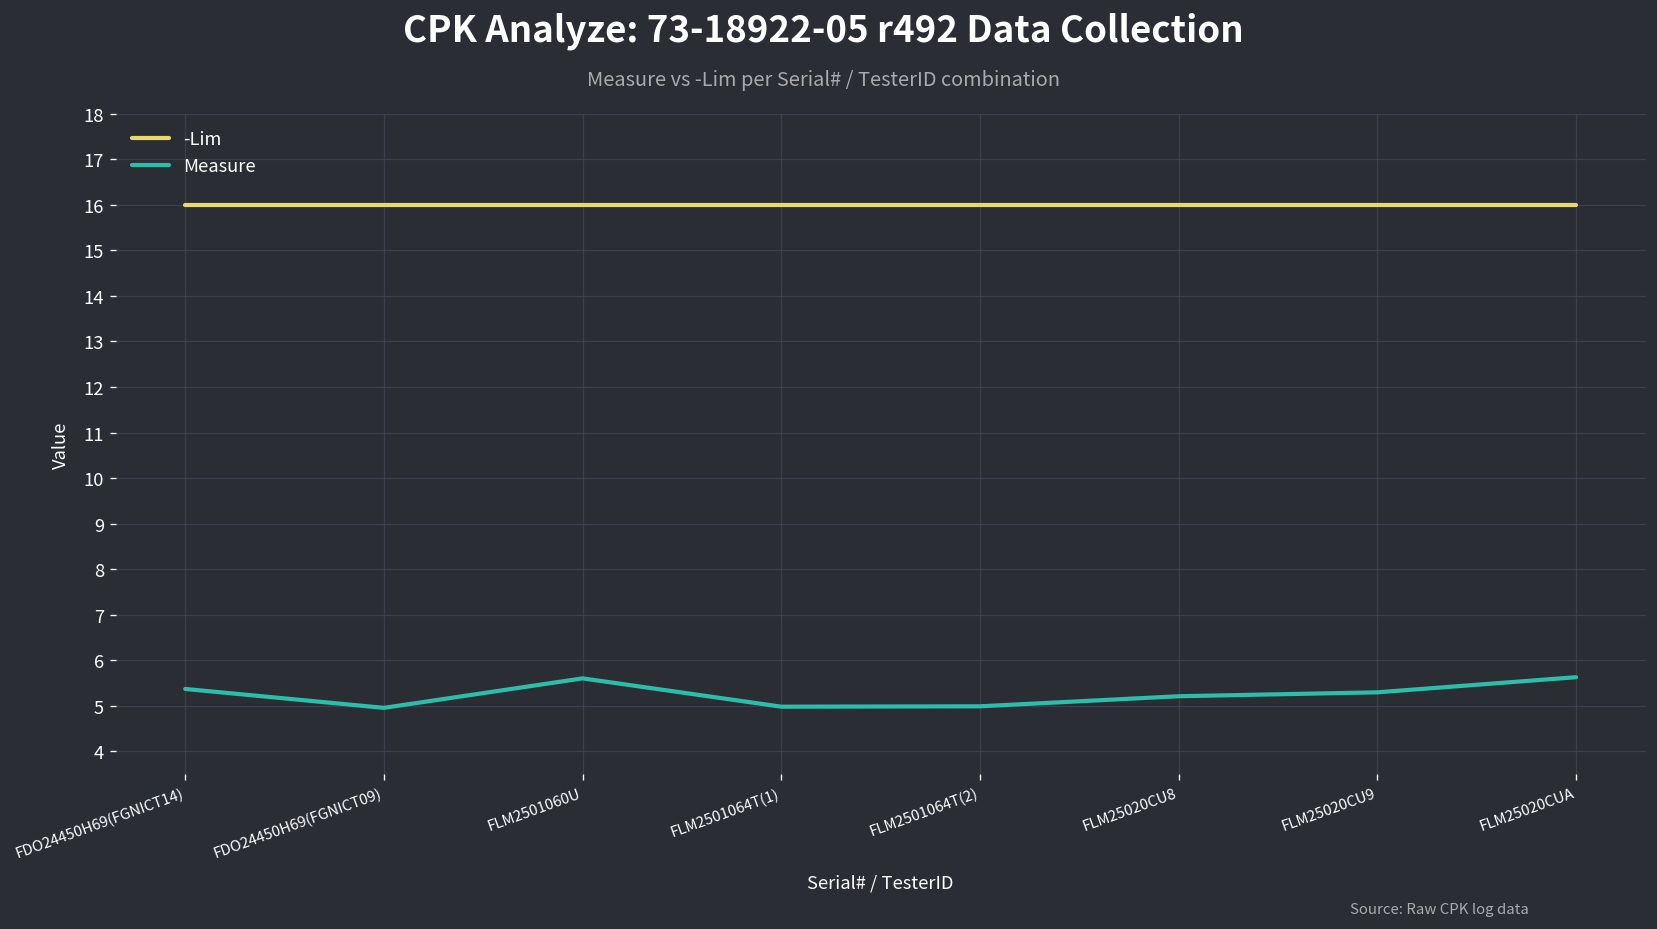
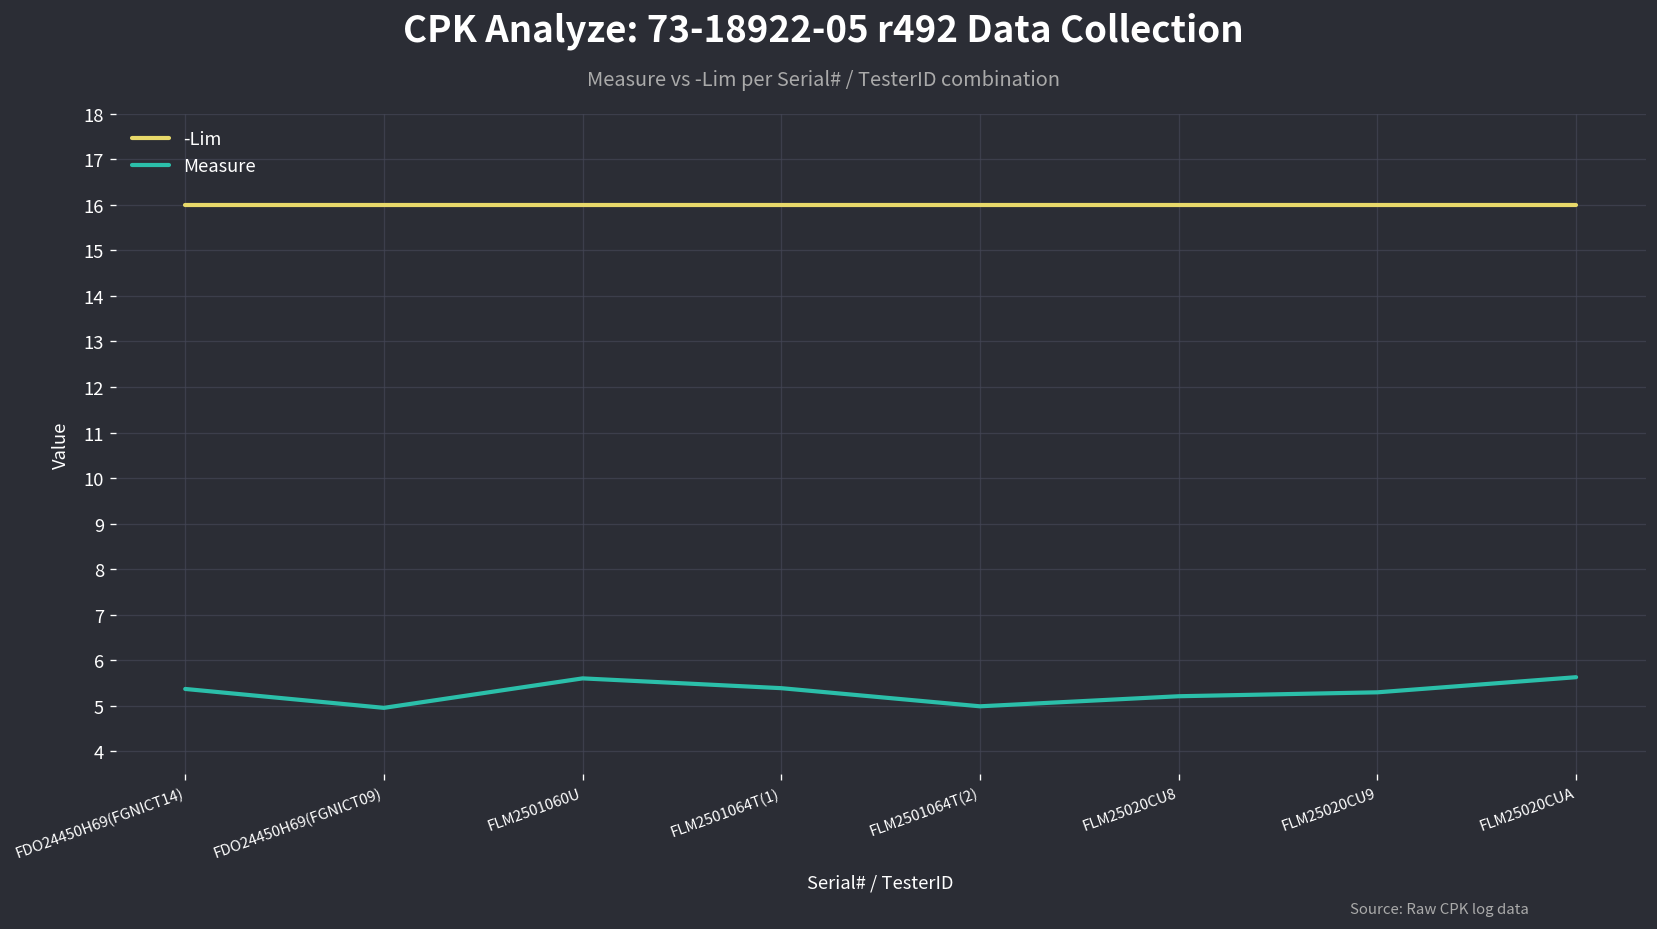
  {
    "-Lim": {
      "FDO24450H69(FGNICT14)": 16.0,
      "FDO24450H69(FGNICT09)": 16.0,
      "FLM2501060U": 16.0,
      "FLM2501064T(1)": 16.0,
      "FLM2501064T(2)": 16.0,
      "FLM25020CU8": 16.0,
      "FLM25020CU9": 16.0,
      "FLM25020CUA": 16.0
    },
    "Measure": {
      "FDO24450H69(FGNICT14)": 5.4,
      "FDO24450H69(FGNICT09)": 5.0,
      "FLM2501060U": 5.6,
-     "FLM2501064T(1)": 5.0,
+     "FLM2501064T(1)": 5.4,
      "FLM2501064T(2)": 5.0,
      "FLM25020CU8": 5.2,
      "FLM25020CU9": 5.3,
      "FLM25020CUA": 5.6
    }
  }
